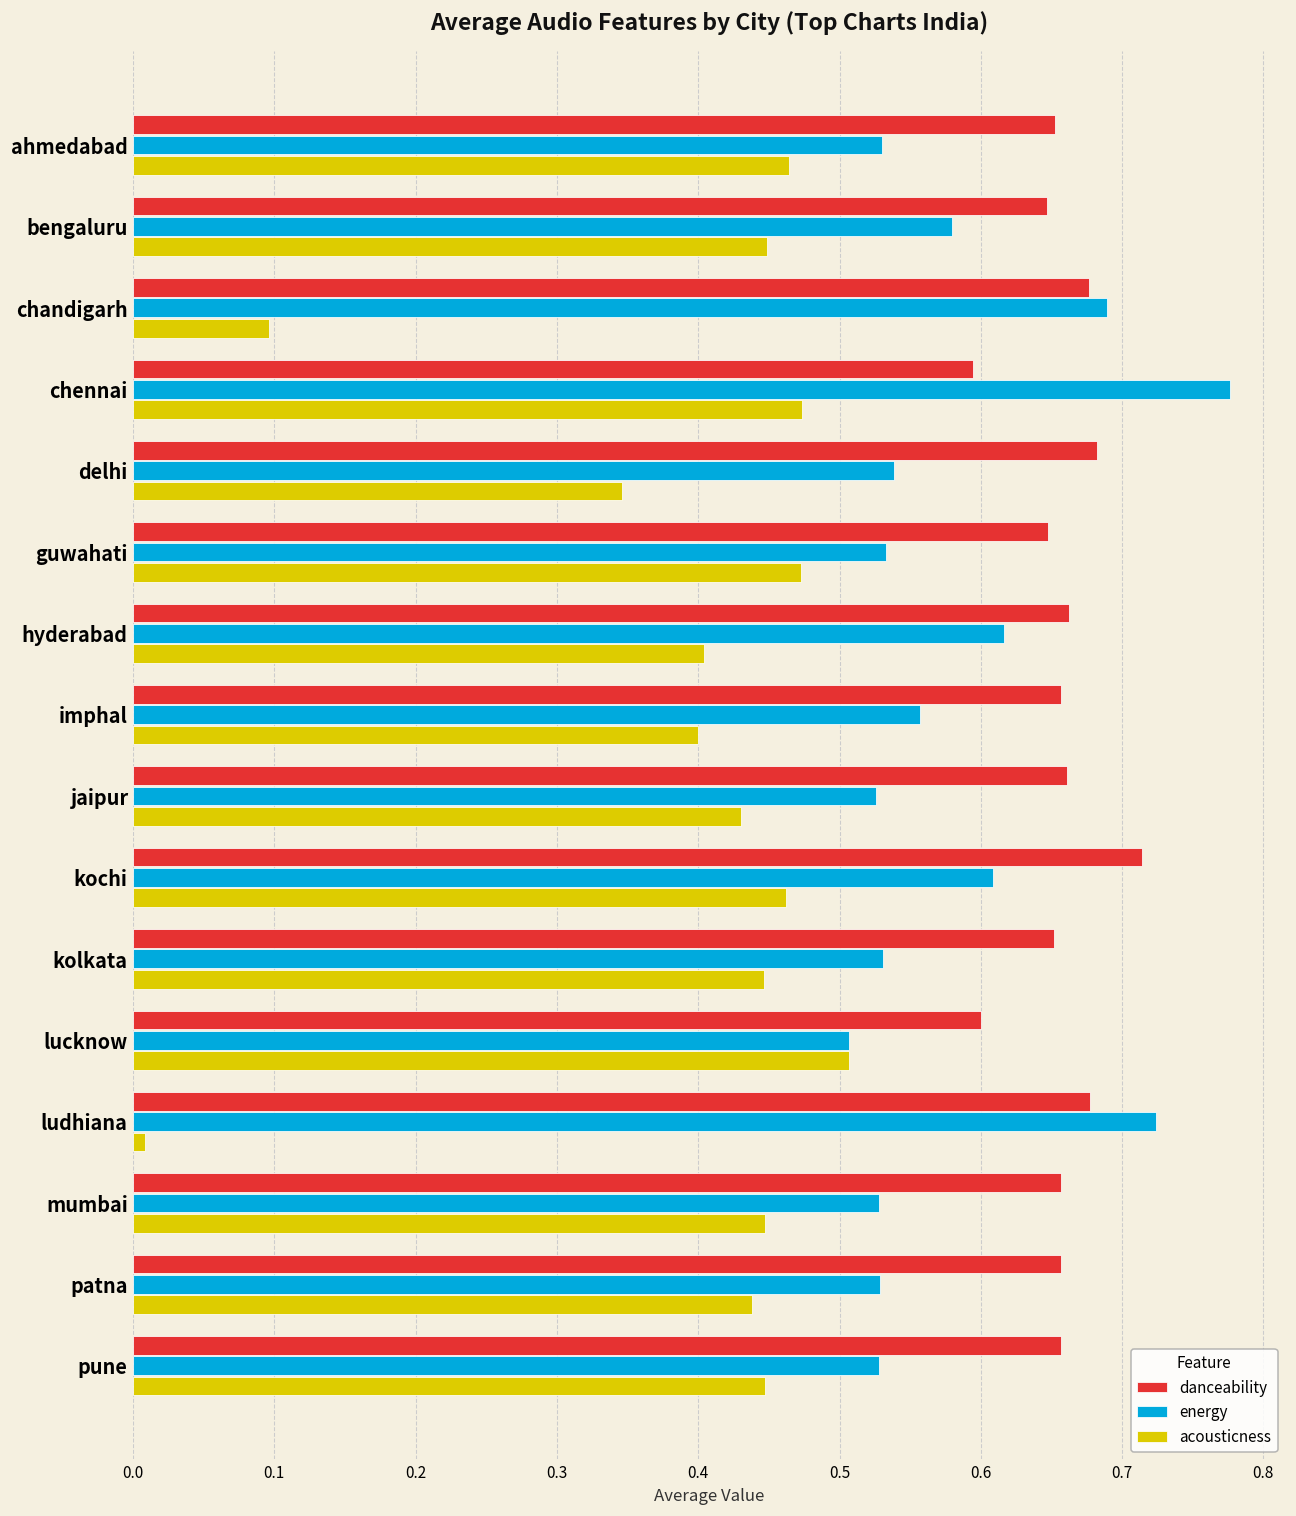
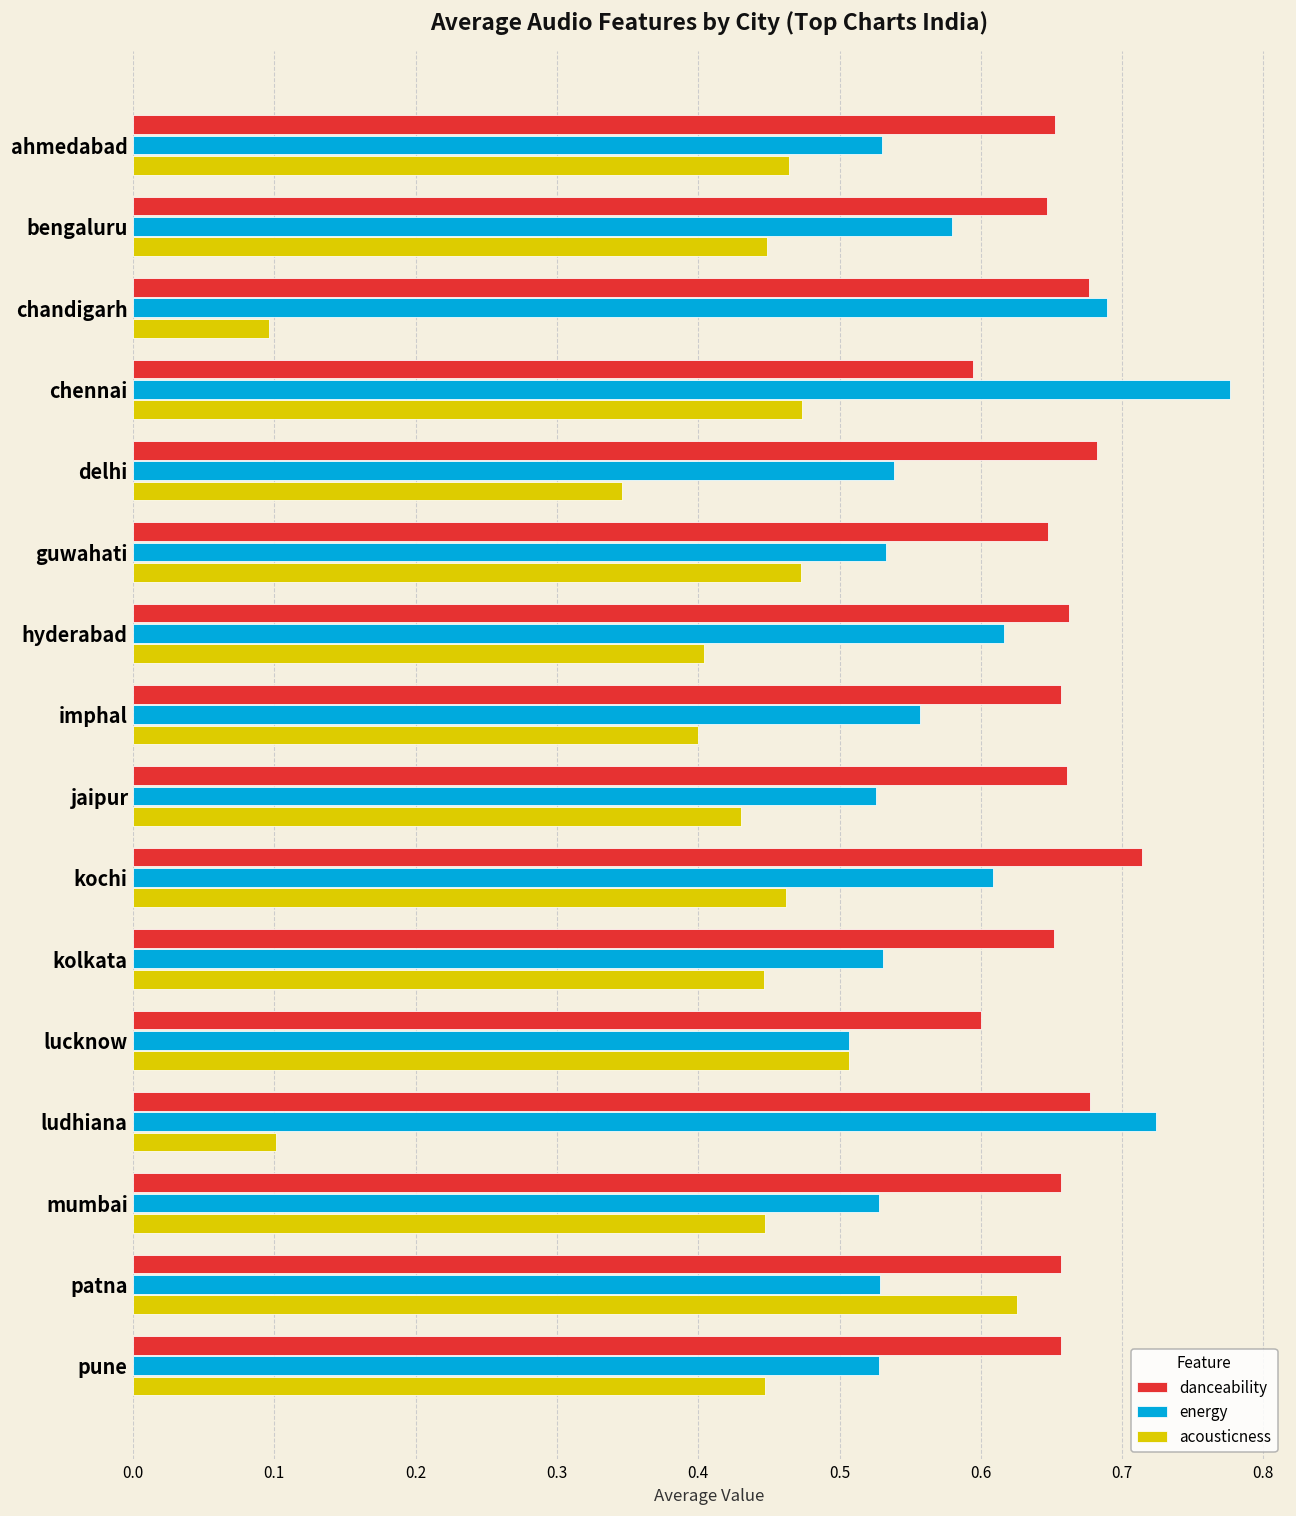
  {
    "danceability": {
      "ahmedabad": 0.653,
      "bengaluru": 0.647,
      "chandigarh": 0.676,
      "chennai": 0.594,
      "delhi": 0.682,
      "guwahati": 0.648,
      "hyderabad": 0.663,
      "imphal": 0.657,
      "jaipur": 0.661,
      "kochi": 0.714,
      "kolkata": 0.652,
      "lucknow": 0.600,
      "ludhiana": 0.677,
      "mumbai": 0.657,
      "patna": 0.657,
      "pune": 0.657
    },
    "energy": {
      "ahmedabad": 0.530,
      "bengaluru": 0.579,
      "chandigarh": 0.689,
      "chennai": 0.777,
      "delhi": 0.539,
      "guwahati": 0.533,
      "hyderabad": 0.616,
      "imphal": 0.557,
      "jaipur": 0.526,
      "kochi": 0.608,
      "kolkata": 0.531,
      "lucknow": 0.507,
      "ludhiana": 0.724,
      "mumbai": 0.528,
      "patna": 0.528,
      "pune": 0.528
    },
    "acousticness": {
      "ahmedabad": 0.465,
      "bengaluru": 0.449,
      "chandigarh": 0.096,
      "chennai": 0.474,
      "delhi": 0.346,
      "guwahati": 0.473,
      "hyderabad": 0.404,
      "imphal": 0.400,
      "jaipur": 0.430,
      "kochi": 0.462,
      "kolkata": 0.447,
      "lucknow": 0.507,
-     "ludhiana": 0.008,
+     "ludhiana": 0.101,
      "mumbai": 0.447,
-     "patna": 0.438,
+     "patna": 0.626,
      "pune": 0.447
    }
  }
